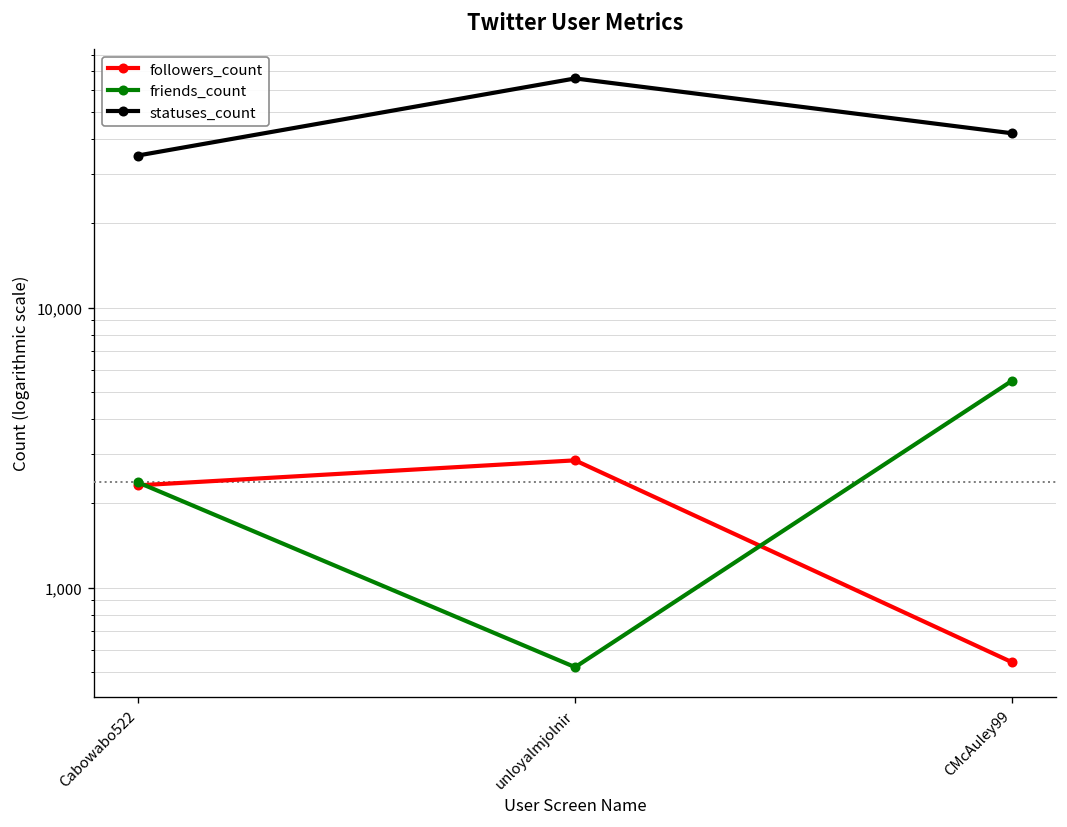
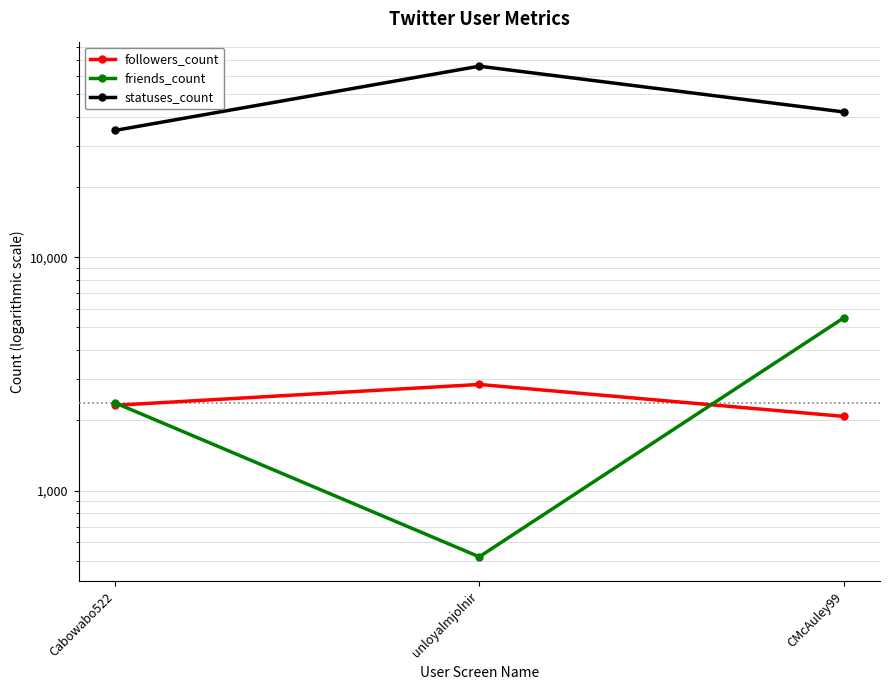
  {
    "followers_count": {
      "unloyalmjolnir": "2,800",
-     "CMcAuley99": "540"
+     "CMcAuley99": "2,100"
    },
    "friends_count": {
      "unloyalmjolnir": "520",
      "CMcAuley99": "5,500"
    },
    "statuses_count": {
      "Cabowabo522": "35,000",
      "unloyalmjolnir": "66,000",
      "CMcAuley99": "42,000"
    }
  }
